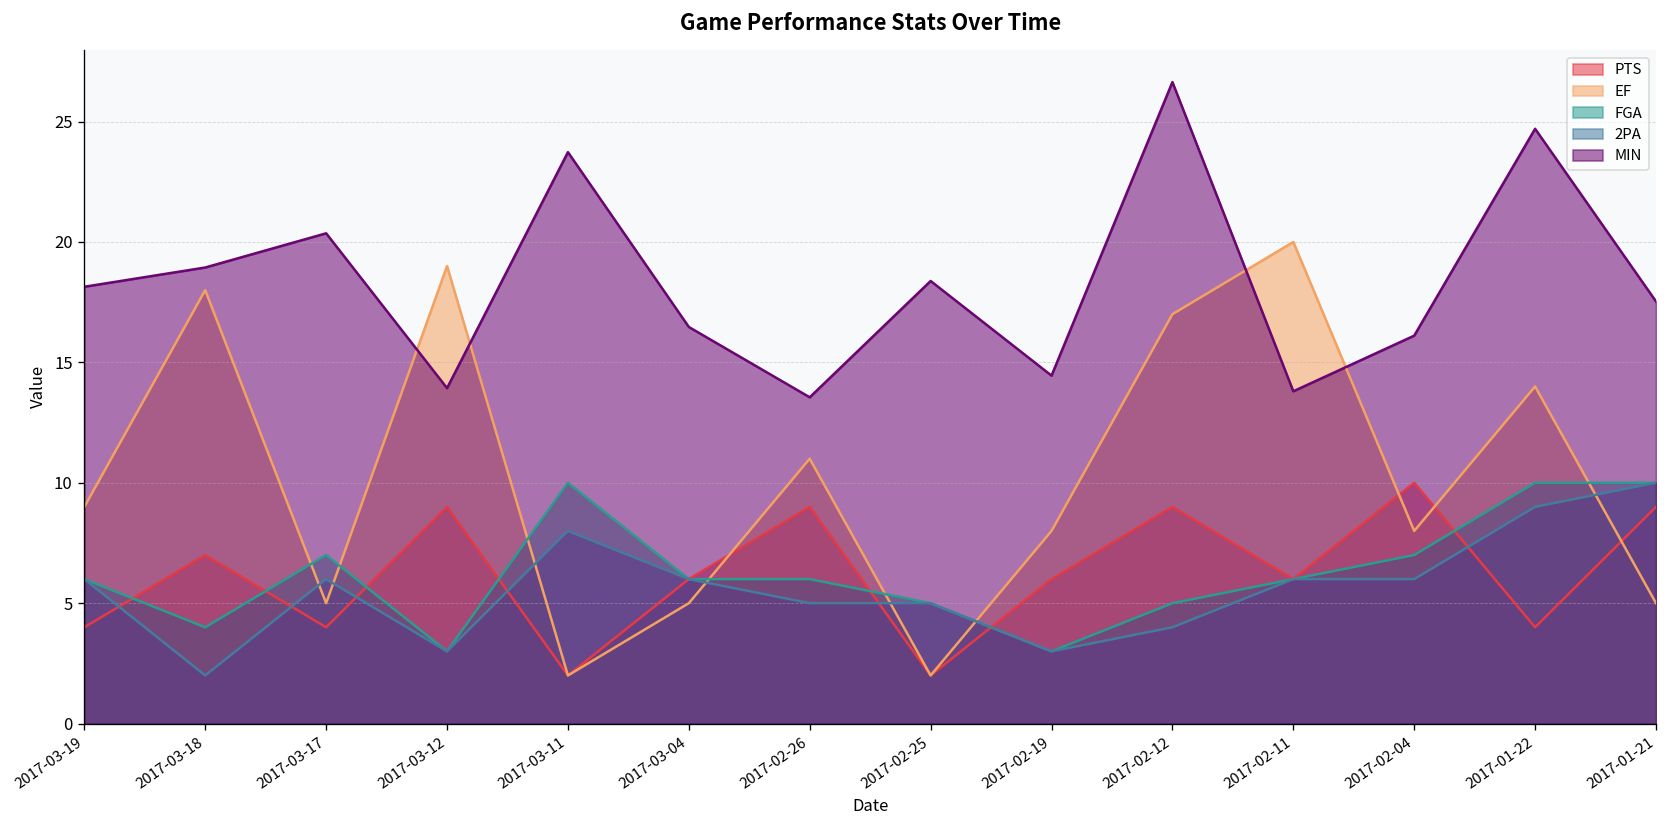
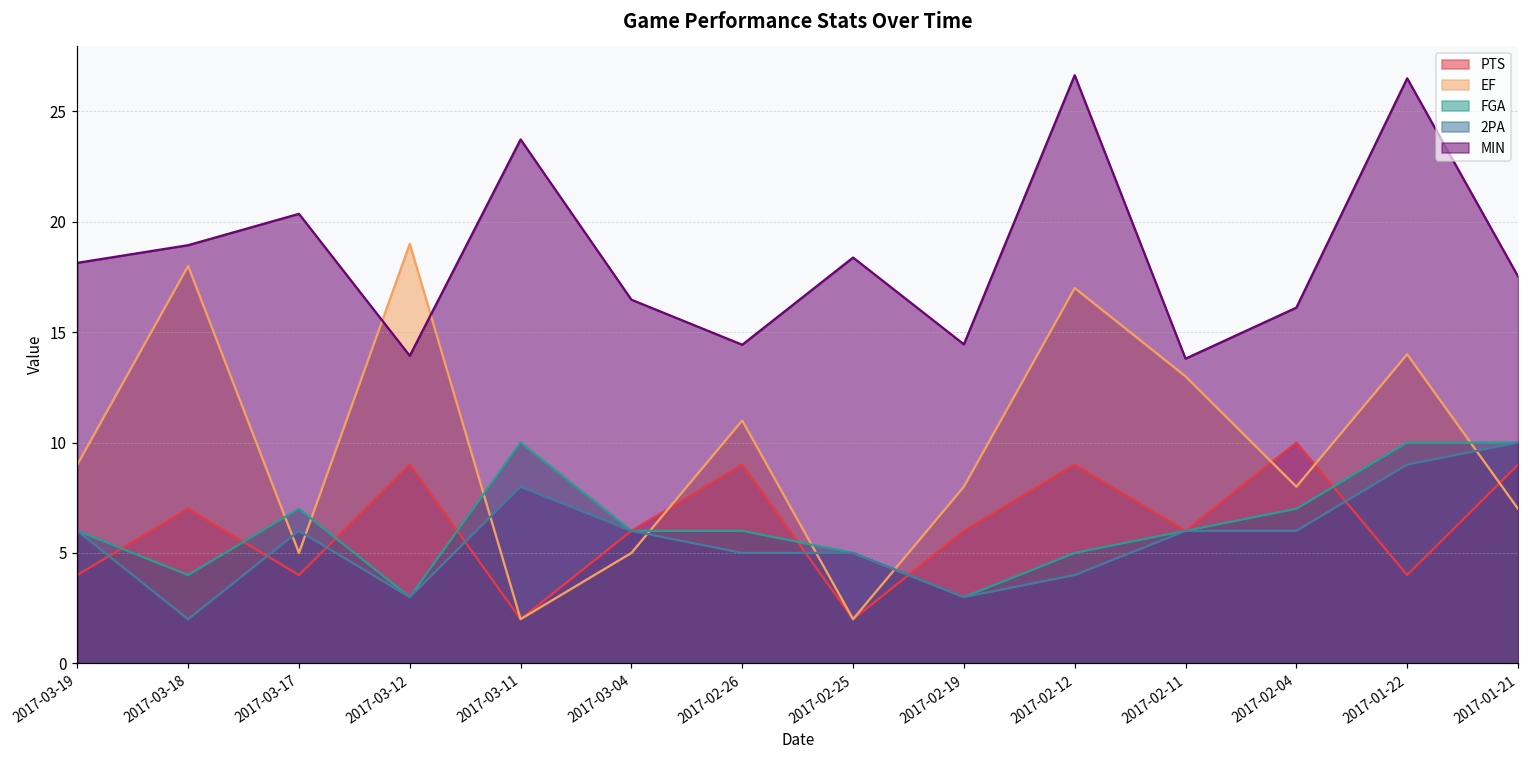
  {
    "PTS": {
      "2017-03-19": 4.0,
      "2017-03-18": 7.0,
      "2017-03-17": 4.0,
      "2017-03-12": 9.0,
      "2017-02-26": 9.0,
      "2017-02-19": 6.0,
      "2017-02-12": 9.0,
      "2017-02-04": 10.0,
      "2017-01-22": 4.0,
      "2017-01-21": 9.0
    },
    "EF": {
      "2017-03-19": 9,
      "2017-03-18": 18,
      "2017-03-17": 5,
      "2017-03-12": 19,
      "2017-03-04": 5,
      "2017-02-26": 11,
      "2017-02-19": 8,
      "2017-02-12": 17,
-     "2017-02-11": 20,
+     "2017-02-11": 13,
      "2017-02-04": 8,
      "2017-01-22": 14,
-     "2017-01-21": 5
+     "2017-01-21": 7
    },
    "MIN": {
      "2017-03-19": 18.1,
      "2017-03-18": 18.9,
      "2017-03-17": 20.4,
      "2017-03-12": 13.9,
      "2017-03-11": 23.7,
      "2017-03-04": 16.5,
-     "2017-02-26": 13.6,
+     "2017-02-26": 14.4,
      "2017-02-25": 18.4,
      "2017-02-19": 14.5,
      "2017-02-12": 26.6,
      "2017-02-11": 13.8,
      "2017-02-04": 16.1,
-     "2017-01-22": 24.7,
+     "2017-01-22": 26.5,
      "2017-01-21": 17.5
    }
  }
